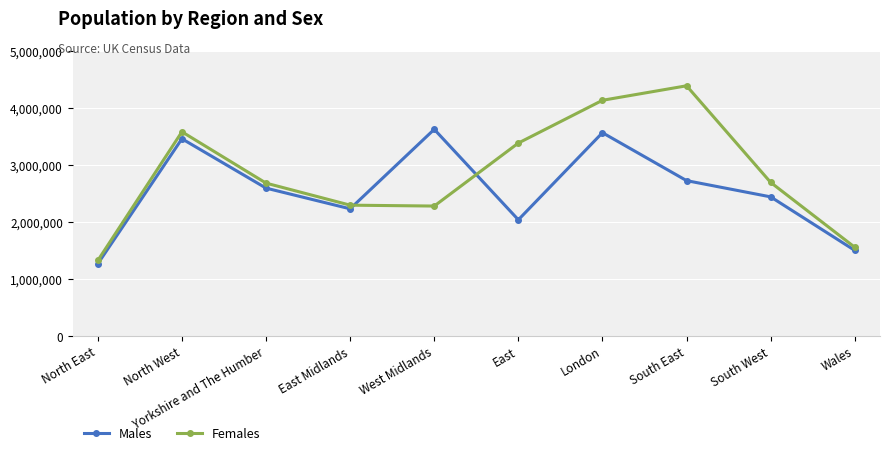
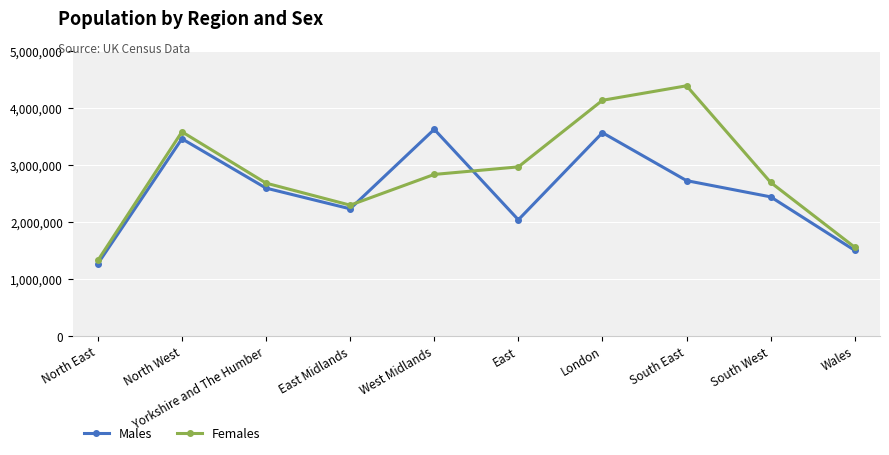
  {
    "Males": {
      "North East": "1,300,000",
      "North West": "3,500,000",
      "Yorkshire and The Humber": "2,600,000",
      "East Midlands": "2,200,000",
      "West Midlands": "3,600,000",
      "East": "2,000,000",
      "London": "3,600,000",
      "South East": "2,700,000",
      "South West": "2,400,000",
      "Wales": "1,500,000"
    },
    "Females": {
      "North East": "1,300,000",
      "North West": "3,600,000",
      "Yorkshire and The Humber": "2,700,000",
      "East Midlands": "2,300,000",
-     "West Midlands": "2,300,000",
-     "East": "3,400,000",
+     "West Midlands": "2,800,000",
+     "East": "3,000,000",
      "London": "4,100,000",
      "South East": "4,400,000",
      "South West": "2,700,000",
      "Wales": "1,600,000"
    }
  }
